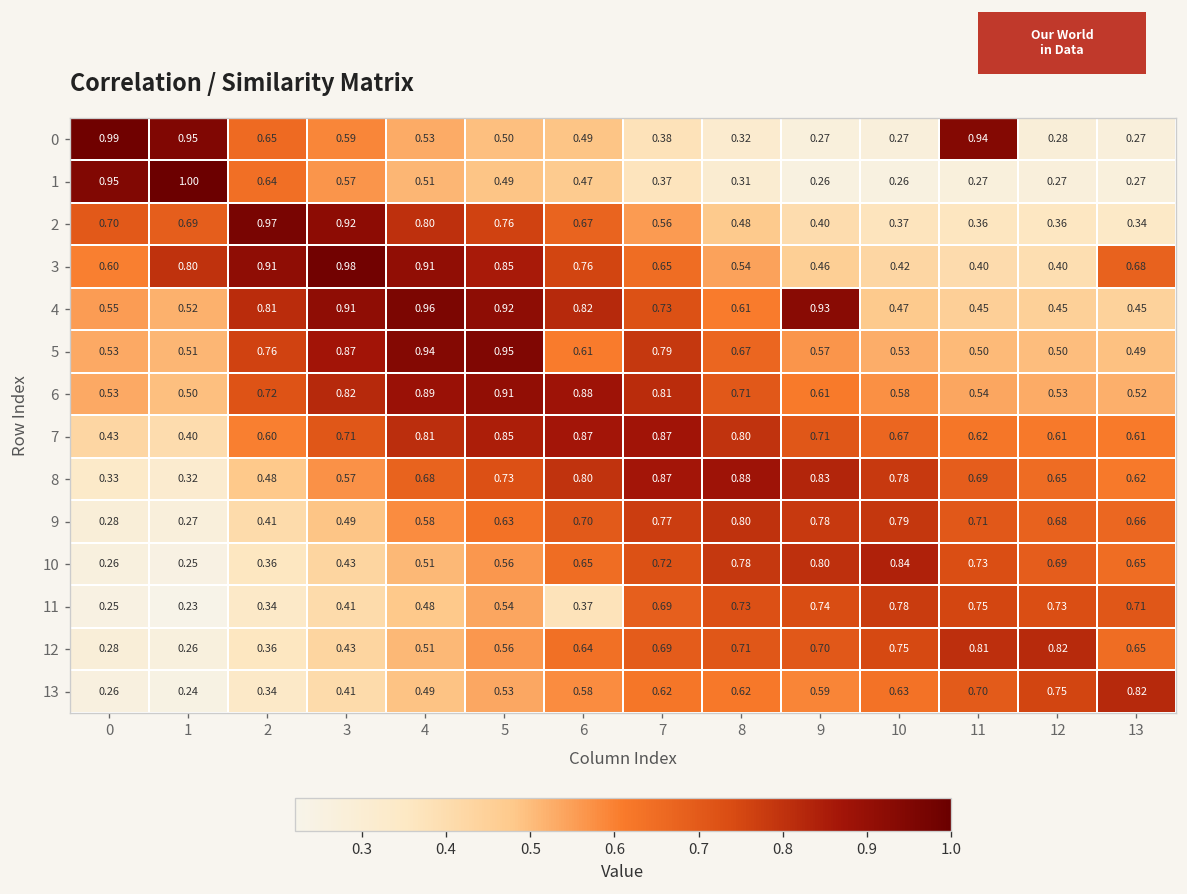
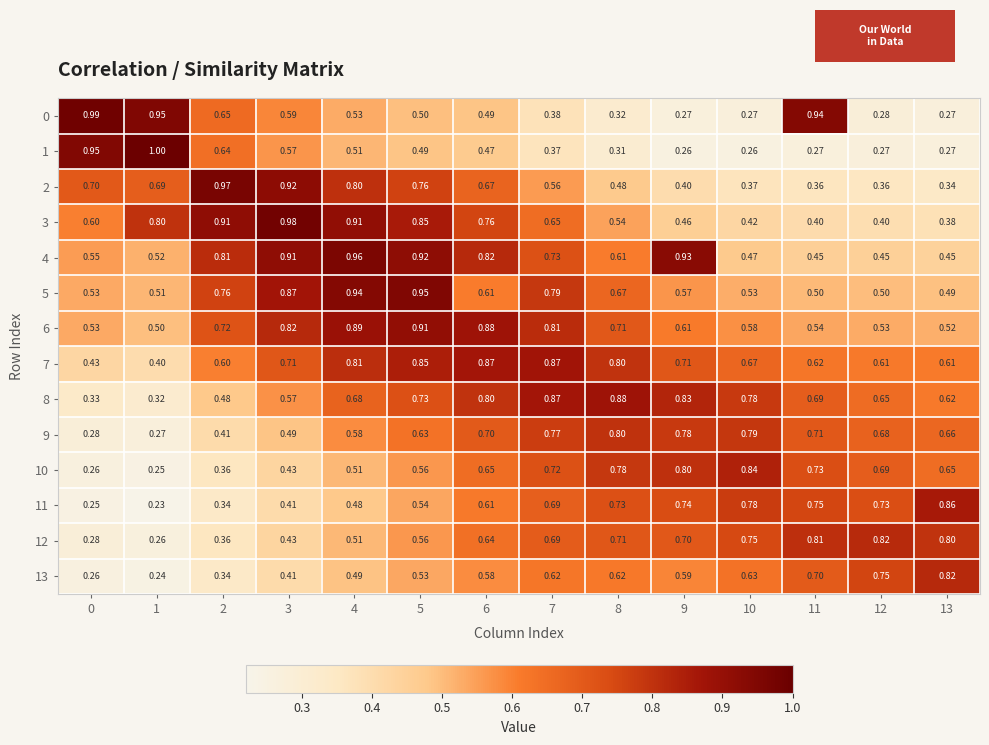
  {
    "0": {
      "0": 0.99,
      "1": 0.95,
      "2": 0.65,
      "3": 0.59,
      "4": 0.53,
      "5": 0.50,
      "6": 0.49,
      "7": 0.38,
      "8": 0.32,
      "9": 0.27,
      "10": 0.27,
      "11": 0.94,
      "12": 0.28,
      "13": 0.27
    },
    "1": {
      "0": 0.95,
      "1": 1.00,
      "2": 0.64,
      "3": 0.57,
      "4": 0.51,
      "5": 0.49,
      "6": 0.47,
      "7": 0.37,
      "8": 0.31,
      "9": 0.26,
      "10": 0.26,
      "11": 0.27,
      "12": 0.27,
      "13": 0.27
    },
    "2": {
      "0": 0.70,
      "1": 0.69,
      "2": 0.97,
      "3": 0.92,
      "4": 0.80,
      "5": 0.76,
      "6": 0.67,
      "7": 0.56,
      "8": 0.48,
      "9": 0.40,
      "10": 0.37,
      "11": 0.36,
      "12": 0.36,
      "13": 0.34
    },
    "3": {
      "0": 0.60,
      "1": 0.80,
      "2": 0.91,
      "3": 0.98,
      "4": 0.91,
      "5": 0.85,
      "6": 0.76,
      "7": 0.65,
      "8": 0.54,
      "9": 0.46,
      "10": 0.42,
      "11": 0.40,
      "12": 0.40,
-     "13": 0.68
+     "13": 0.38
    },
    "4": {
      "0": 0.55,
      "1": 0.52,
      "2": 0.81,
      "3": 0.91,
      "4": 0.96,
      "5": 0.92,
      "6": 0.82,
      "7": 0.73,
      "8": 0.61,
      "9": 0.93,
      "10": 0.47,
      "11": 0.45,
      "12": 0.45,
      "13": 0.45
    },
    "5": {
      "0": 0.53,
      "1": 0.51,
      "2": 0.76,
      "3": 0.87,
      "4": 0.94,
      "5": 0.95,
      "6": 0.61,
      "7": 0.79,
      "8": 0.67,
      "9": 0.57,
      "10": 0.53,
      "11": 0.50,
      "12": 0.50,
      "13": 0.49
    },
    "6": {
      "0": 0.53,
      "1": 0.50,
      "2": 0.72,
      "3": 0.82,
      "4": 0.89,
      "5": 0.91,
      "6": 0.88,
      "7": 0.81,
      "8": 0.71,
      "9": 0.61,
      "10": 0.58,
      "11": 0.54,
      "12": 0.53,
      "13": 0.52
    },
    "7": {
      "0": 0.43,
      "1": 0.40,
      "2": 0.60,
      "3": 0.71,
      "4": 0.81,
      "5": 0.85,
      "6": 0.87,
      "7": 0.87,
      "8": 0.80,
      "9": 0.71,
      "10": 0.67,
      "11": 0.62,
      "12": 0.61,
      "13": 0.61
    },
    "8": {
      "0": 0.33,
      "1": 0.32,
      "2": 0.48,
      "3": 0.57,
      "4": 0.68,
      "5": 0.73,
      "6": 0.80,
      "7": 0.87,
      "8": 0.88,
      "9": 0.83,
      "10": 0.78,
      "11": 0.69,
      "12": 0.65,
      "13": 0.62
    },
    "9": {
      "0": 0.28,
      "1": 0.27,
      "2": 0.41,
      "3": 0.49,
      "4": 0.58,
      "5": 0.63,
      "6": 0.70,
      "7": 0.77,
      "8": 0.80,
      "9": 0.78,
      "10": 0.79,
      "11": 0.71,
      "12": 0.68,
      "13": 0.66
    },
    "10": {
      "0": 0.26,
      "1": 0.25,
      "2": 0.36,
      "3": 0.43,
      "4": 0.51,
      "5": 0.56,
      "6": 0.65,
      "7": 0.72,
      "8": 0.78,
      "9": 0.80,
      "10": 0.84,
      "11": 0.73,
      "12": 0.69,
      "13": 0.65
    },
    "11": {
      "0": 0.25,
      "1": 0.23,
      "2": 0.34,
      "3": 0.41,
      "4": 0.48,
      "5": 0.54,
-     "6": 0.37,
+     "6": 0.61,
      "7": 0.69,
      "8": 0.73,
      "9": 0.74,
      "10": 0.78,
      "11": 0.75,
      "12": 0.73,
-     "13": 0.71
+     "13": 0.86
    },
    "12": {
      "0": 0.28,
      "1": 0.26,
      "2": 0.36,
      "3": 0.43,
      "4": 0.51,
      "5": 0.56,
      "6": 0.64,
      "7": 0.69,
      "8": 0.71,
      "9": 0.70,
      "10": 0.75,
      "11": 0.81,
      "12": 0.82,
-     "13": 0.65
+     "13": 0.80
    },
    "13": {
      "0": 0.26,
      "1": 0.24,
      "2": 0.34,
      "3": 0.41,
      "4": 0.49,
      "5": 0.53,
      "6": 0.58,
      "7": 0.62,
      "8": 0.62,
      "9": 0.59,
      "10": 0.63,
      "11": 0.70,
      "12": 0.75,
      "13": 0.82
    }
  }
